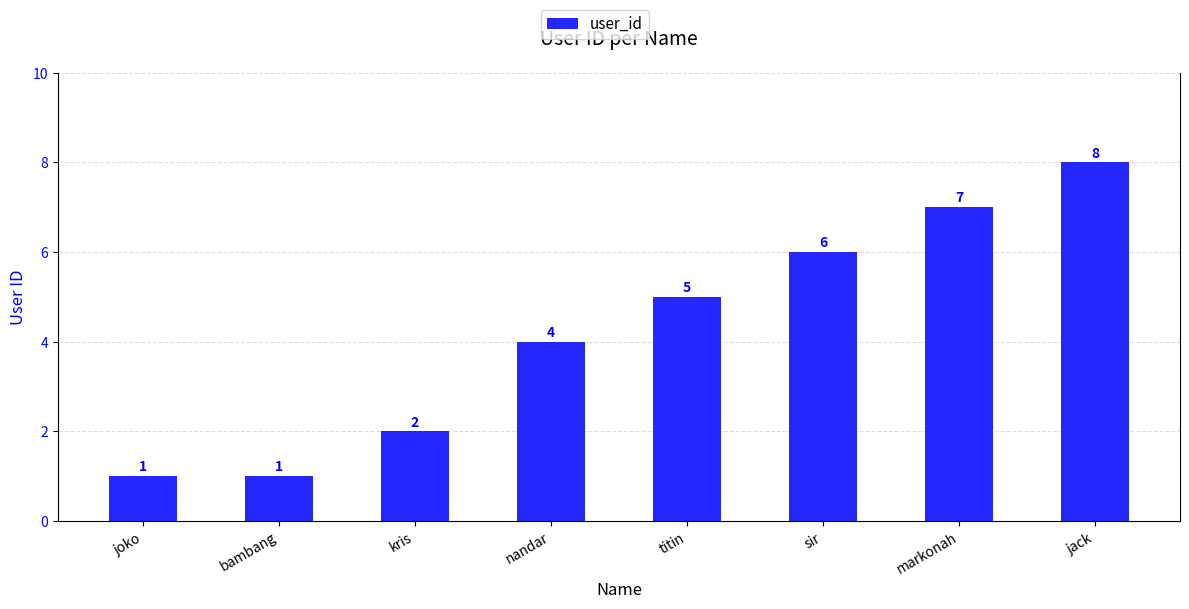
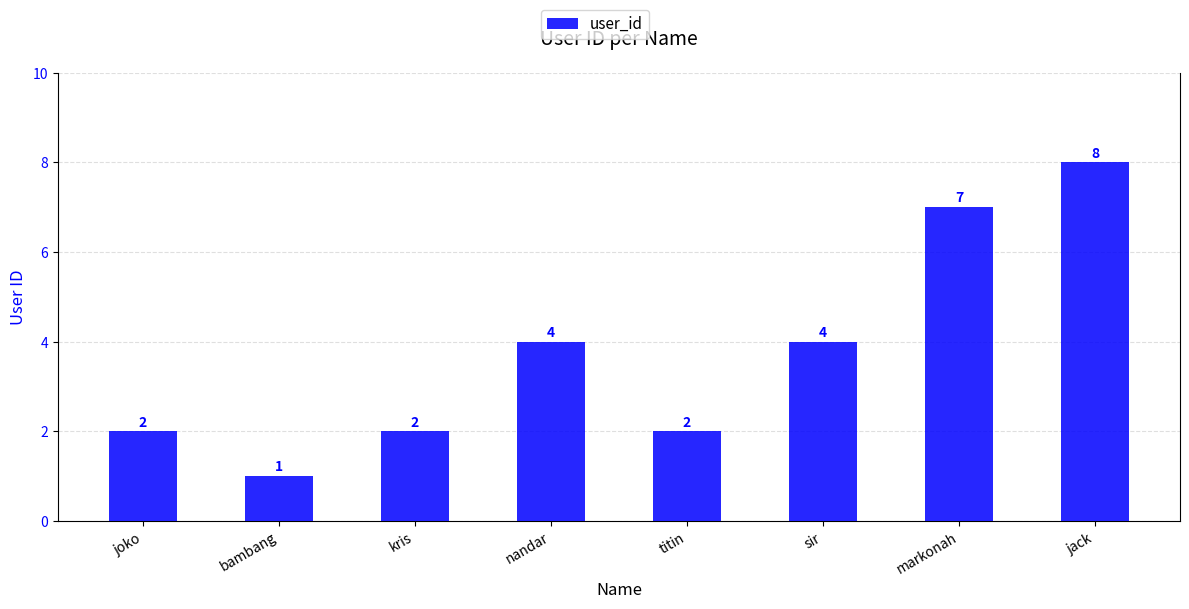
  {
-   "joko": 1,
+   "joko": 2,
    "bambang": 1,
    "kris": 2,
    "nandar": 4,
-   "titin": 5,
-   "sir": 6,
+   "titin": 2,
+   "sir": 4,
    "markonah": 7,
    "jack": 8
  }
